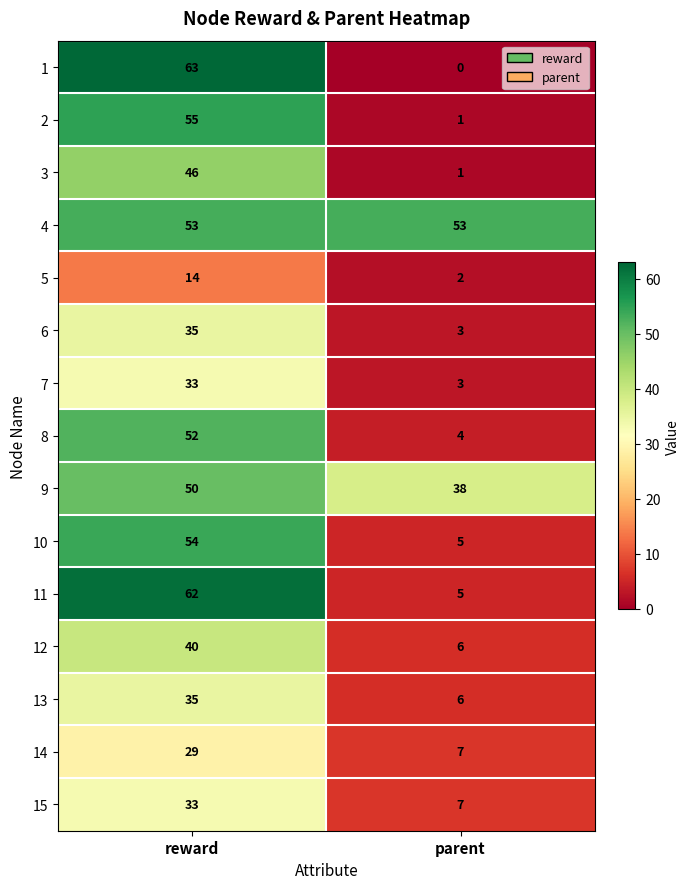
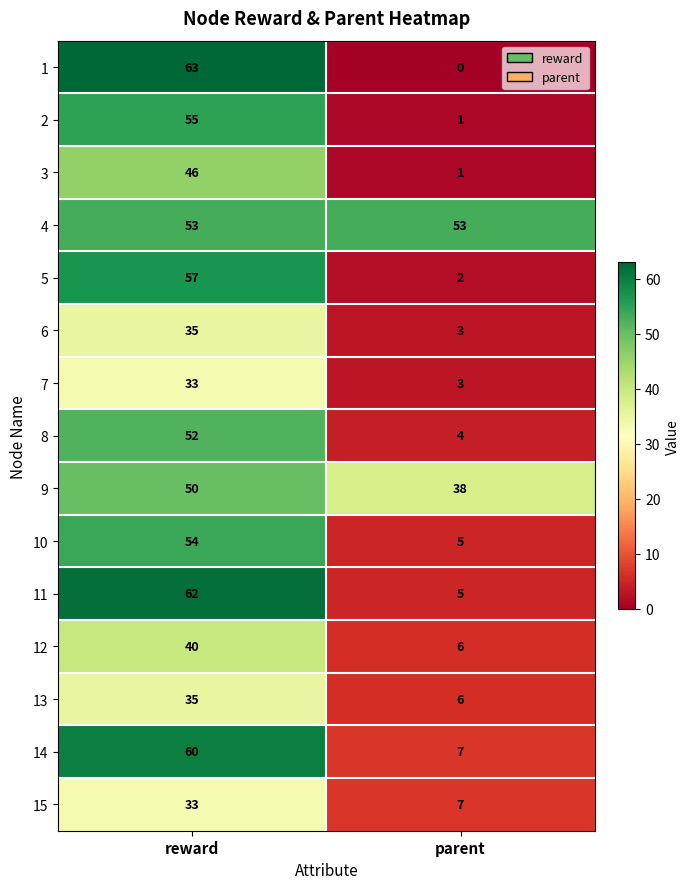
  {
    "1": {
      "reward": 63,
      "parent": 0
    },
    "2": {
      "reward": 55,
      "parent": 1
    },
    "3": {
      "reward": 46,
      "parent": 1
    },
    "4": {
      "reward": 53,
      "parent": 53
    },
    "5": {
-     "reward": 14,
+     "reward": 57,
      "parent": 2
    },
    "6": {
      "reward": 35,
      "parent": 3
    },
    "7": {
      "reward": 33,
      "parent": 3
    },
    "8": {
      "reward": 52,
      "parent": 4
    },
    "9": {
      "reward": 50,
      "parent": 38
    },
    "10": {
      "reward": 54,
      "parent": 5
    },
    "11": {
      "reward": 62,
      "parent": 5
    },
    "12": {
      "reward": 40,
      "parent": 6
    },
    "13": {
      "reward": 35,
      "parent": 6
    },
    "14": {
-     "reward": 29,
+     "reward": 60,
      "parent": 7
    },
    "15": {
      "reward": 33,
      "parent": 7
    }
  }
